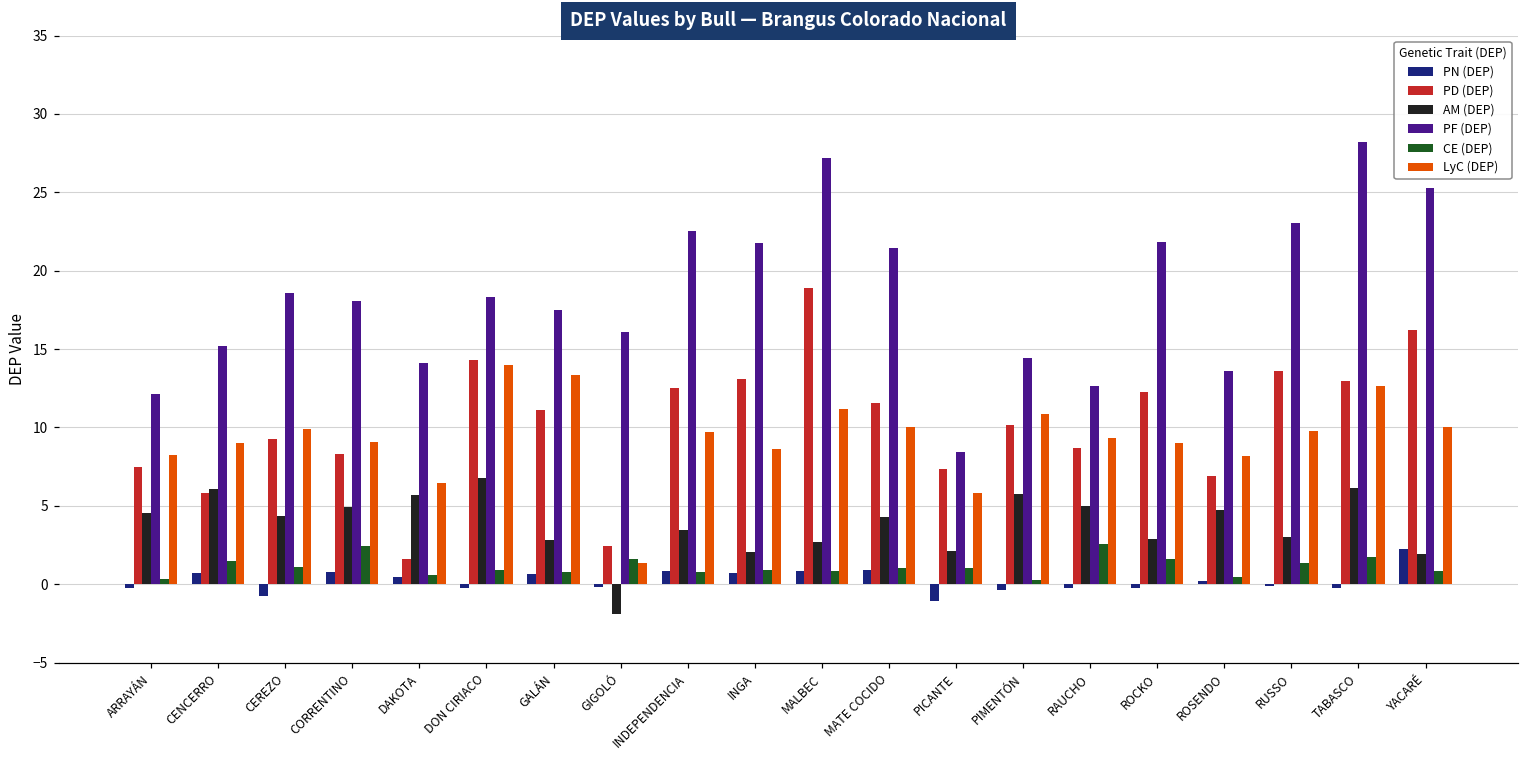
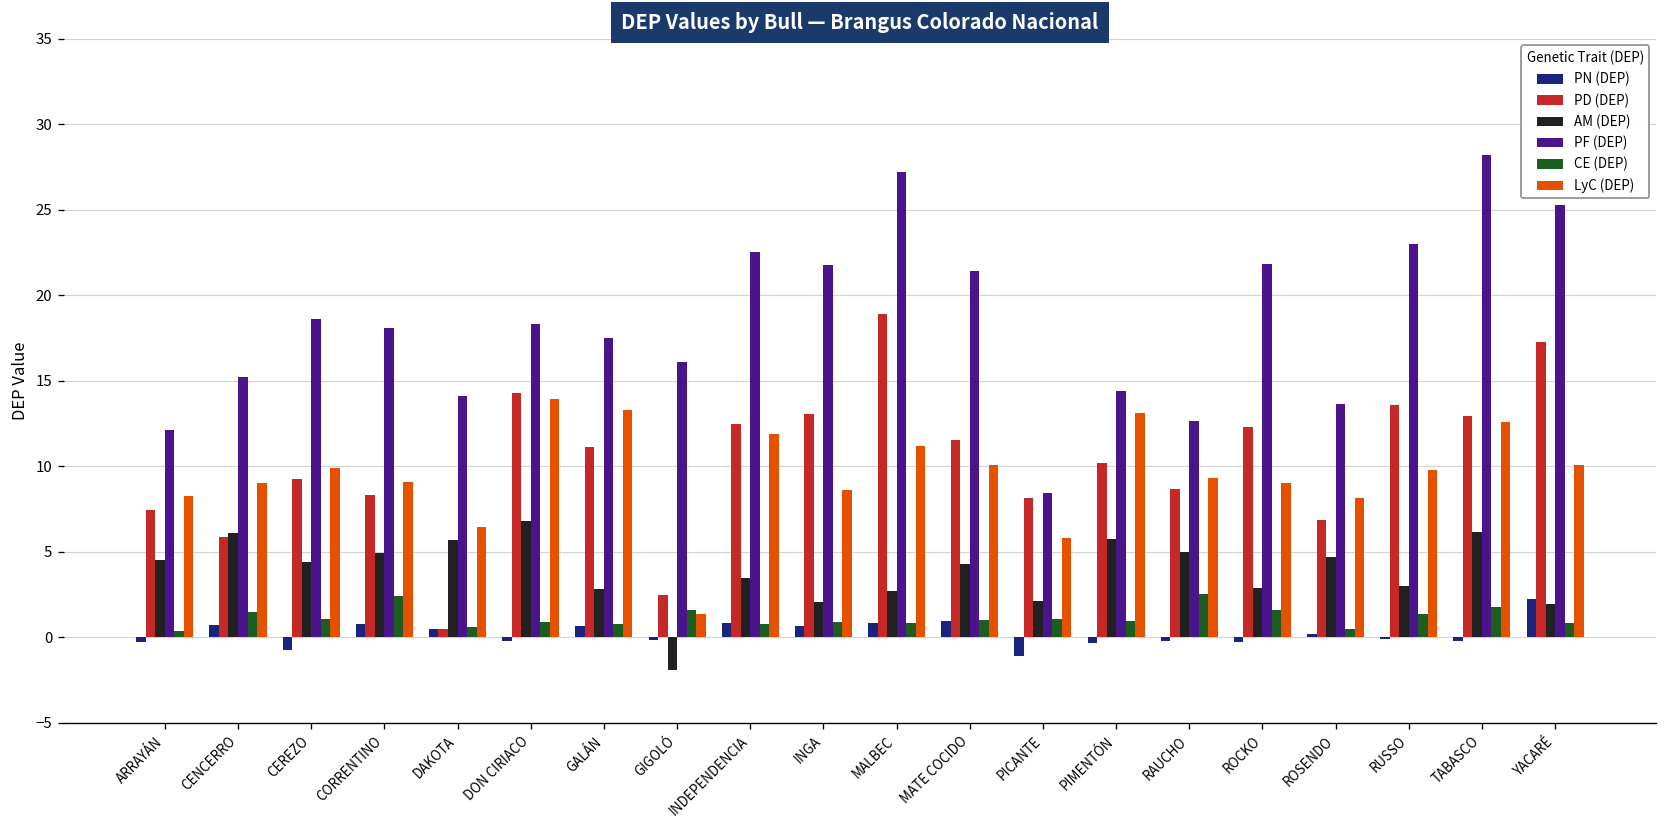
  {
    "PD (DEP)": {
      "ARRAYÁN": 7.5,
      "CENCERRO": 5.8,
      "CEREZO": 9.2,
      "CORRENTINO": 8.3,
-     "DAKOTA": 1.6,
+     "DAKOTA": 0.5,
      "DON CIRIACO": 14.3,
      "GALÁN": 11.1,
      "GIGOLÓ": 2.5,
      "INDEPENDENCIA": 12.5,
      "INGA": 13.1,
      "MALBEC": 18.9,
      "MATE COCIDO": 11.5,
-     "PICANTE": 7.4,
+     "PICANTE": 8.2,
      "PIMENTÓN": 10.2,
      "RAUCHO": 8.7,
      "ROCKO": 12.3,
      "ROSENDO": 6.9,
      "RUSSO": 13.6,
      "TABASCO": 12.9,
-     "YACARÉ": 16.2
+     "YACARÉ": 17.3
    },
    "AM (DEP)": {
      "ARRAYÁN": 4.5,
      "CENCERRO": 6.1,
      "CEREZO": 4.4,
      "CORRENTINO": 4.9,
      "DAKOTA": 5.7,
      "DON CIRIACO": 6.8,
      "GALÁN": 2.8,
      "GIGOLÓ": -1.9,
      "INDEPENDENCIA": 3.5,
      "INGA": 2.1,
      "MALBEC": 2.7,
      "MATE COCIDO": 4.3,
      "PICANTE": 2.1,
      "PIMENTÓN": 5.8,
      "RAUCHO": 5.0,
      "ROCKO": 2.9,
      "ROSENDO": 4.7,
      "RUSSO": 3.0,
      "TABASCO": 6.2,
      "YACARÉ": 2.0
    },
    "CE (DEP)": {
      "ARRAYÁN": 0.4,
      "CENCERRO": 1.5,
      "CEREZO": 1.1,
      "CORRENTINO": 2.4,
      "DAKOTA": 0.6,
      "DON CIRIACO": 0.9,
      "GALÁN": 0.8,
      "GIGOLÓ": 1.6,
      "INDEPENDENCIA": 0.8,
      "INGA": 0.9,
      "MALBEC": 0.8,
      "MATE COCIDO": 1.0,
      "PICANTE": 1.1,
-     "PIMENTÓN": 0.3,
+     "PIMENTÓN": 0.9,
      "RAUCHO": 2.6,
      "ROCKO": 1.6,
      "ROSENDO": 0.5,
      "RUSSO": 1.4,
      "TABASCO": 1.8,
      "YACARÉ": 0.8
    },
    "LyC (DEP)": {
      "ARRAYÁN": 8.3,
      "CENCERRO": 9.0,
      "CEREZO": 9.9,
      "CORRENTINO": 9.1,
      "DAKOTA": 6.5,
      "DON CIRIACO": 14.0,
      "GALÁN": 13.3,
      "GIGOLÓ": 1.4,
-     "INDEPENDENCIA": 9.7,
+     "INDEPENDENCIA": 11.9,
      "INGA": 8.6,
      "MALBEC": 11.2,
      "MATE COCIDO": 10.1,
      "PICANTE": 5.8,
-     "PIMENTÓN": 10.8,
+     "PIMENTÓN": 13.1,
      "RAUCHO": 9.3,
      "ROCKO": 9.0,
      "ROSENDO": 8.2,
      "RUSSO": 9.8,
      "TABASCO": 12.6,
      "YACARÉ": 10.1
    }
  }
